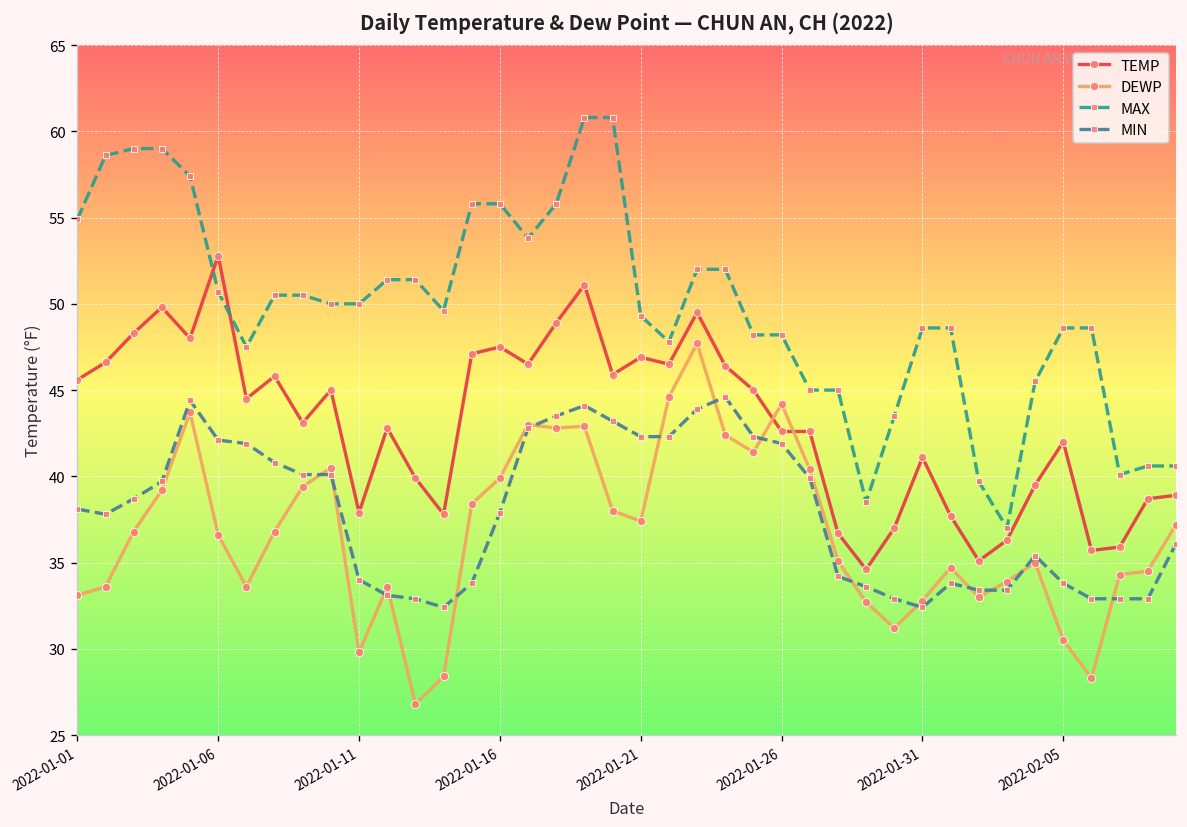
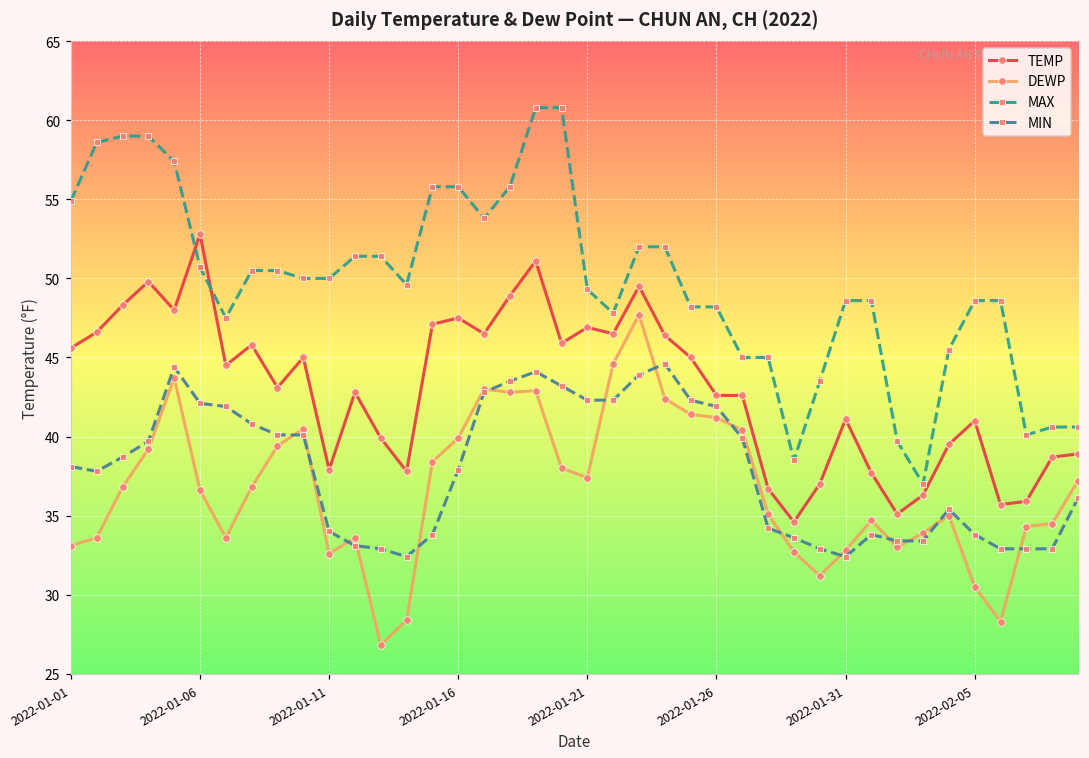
  {
    "TEMP": {
      "2022-01-01": 45.6,
      "2022-01-06": 52.8,
      "2022-01-11": 38,
      "2022-01-16": 47.5,
      "2022-01-21": 47,
      "2022-01-26": 42.6,
      "2022-01-31": 41,
-     "2022-02-05": 42
+     "2022-02-05": 41
    },
    "DEWP": {
      "2022-01-01": 33.1,
      "2022-01-06": 36.6,
-     "2022-01-11": 29.8,
+     "2022-01-11": 32.6,
      "2022-01-16": 39.9,
      "2022-01-21": 37.4,
-     "2022-01-26": 44.2,
+     "2022-01-26": 41.2,
      "2022-01-31": 32.8,
      "2022-02-05": 30.5
    }
  }
